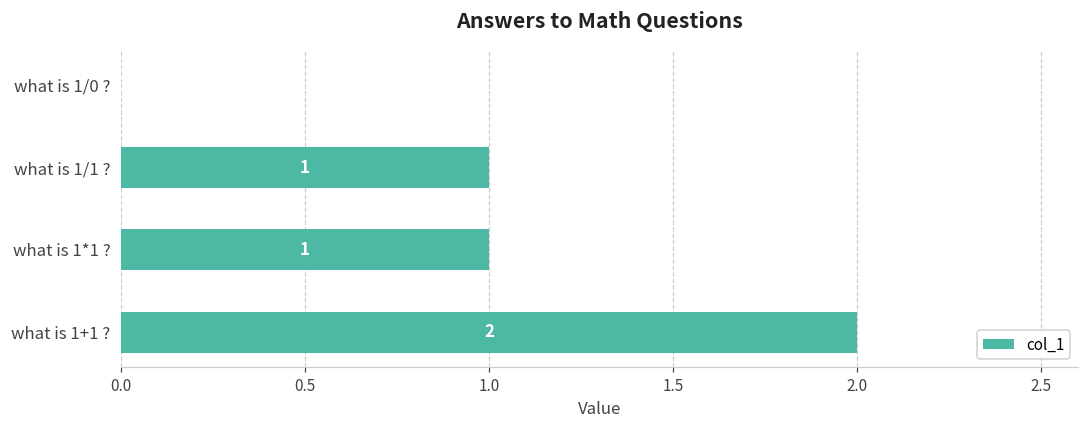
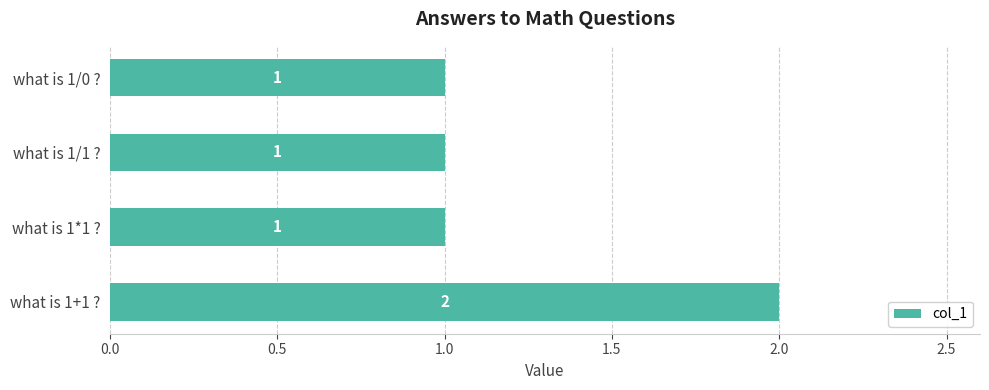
  {
-   "what is 1/0 ?": 0
+   "what is 1/0 ?": 1
  }
